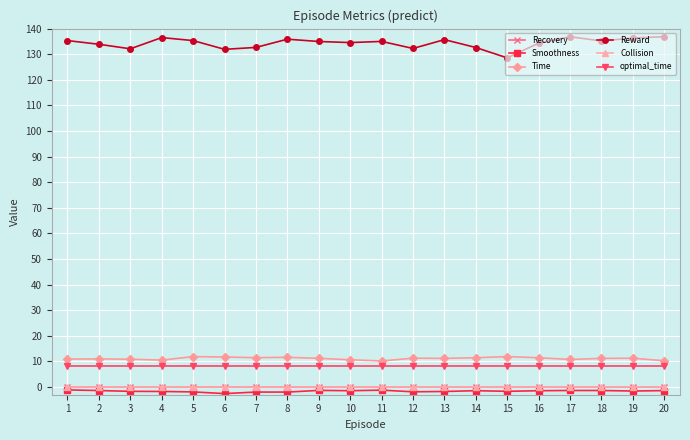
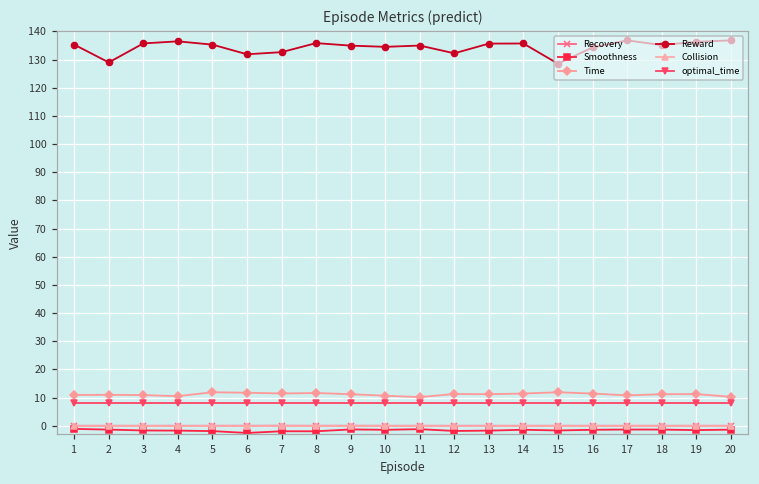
  {
    "Reward": {
      "1": 135,
-     "2": 134,
-     "3": 132,
+     "2": 129,
+     "3": 136,
      "4": 136,
      "5": 135,
      "6": 132,
      "7": 133,
      "8": 136,
      "9": 135,
      "10": 135,
      "11": 135,
      "12": 132,
      "13": 136,
-     "14": 133
+     "14": 136
    }
  }
